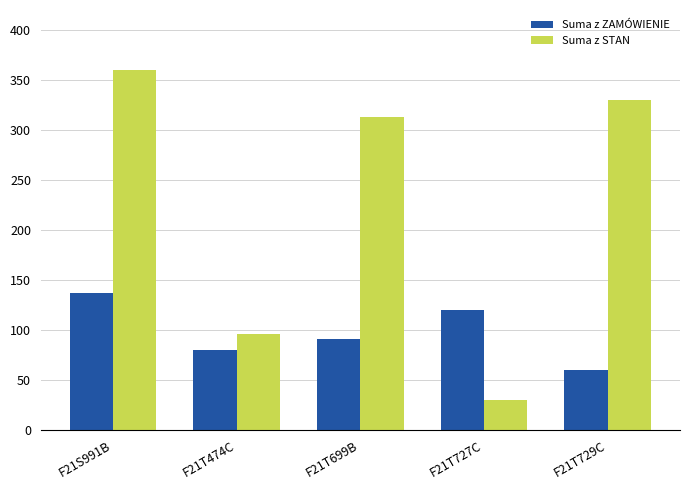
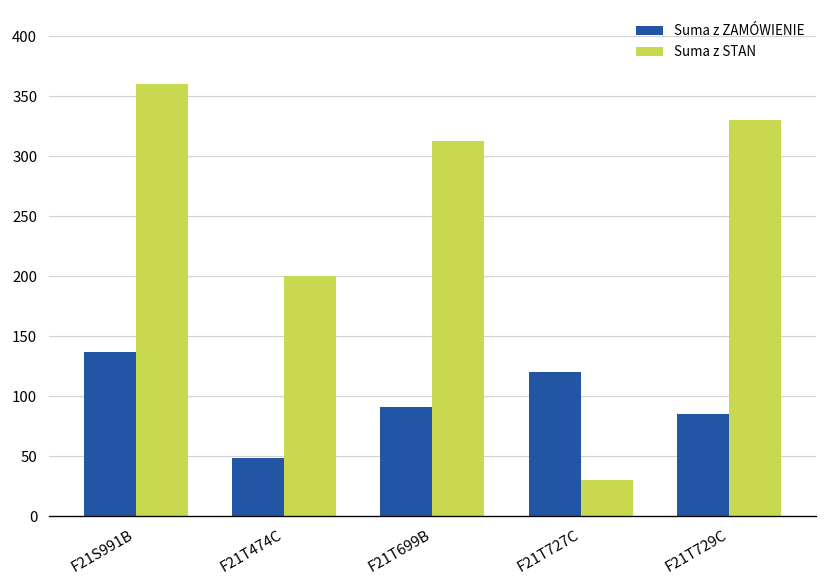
  {
    "Suma z ZAMÓWIENIE": {
      "F21S991B": 137,
-     "F21T474C": 80,
+     "F21T474C": 49,
      "F21T699B": 91,
      "F21T727C": 120,
-     "F21T729C": 60
+     "F21T729C": 85
    },
    "Suma z STAN": {
      "F21S991B": 360,
-     "F21T474C": 96,
+     "F21T474C": 200,
      "F21T699B": 313,
      "F21T727C": 30,
      "F21T729C": 330
    }
  }
